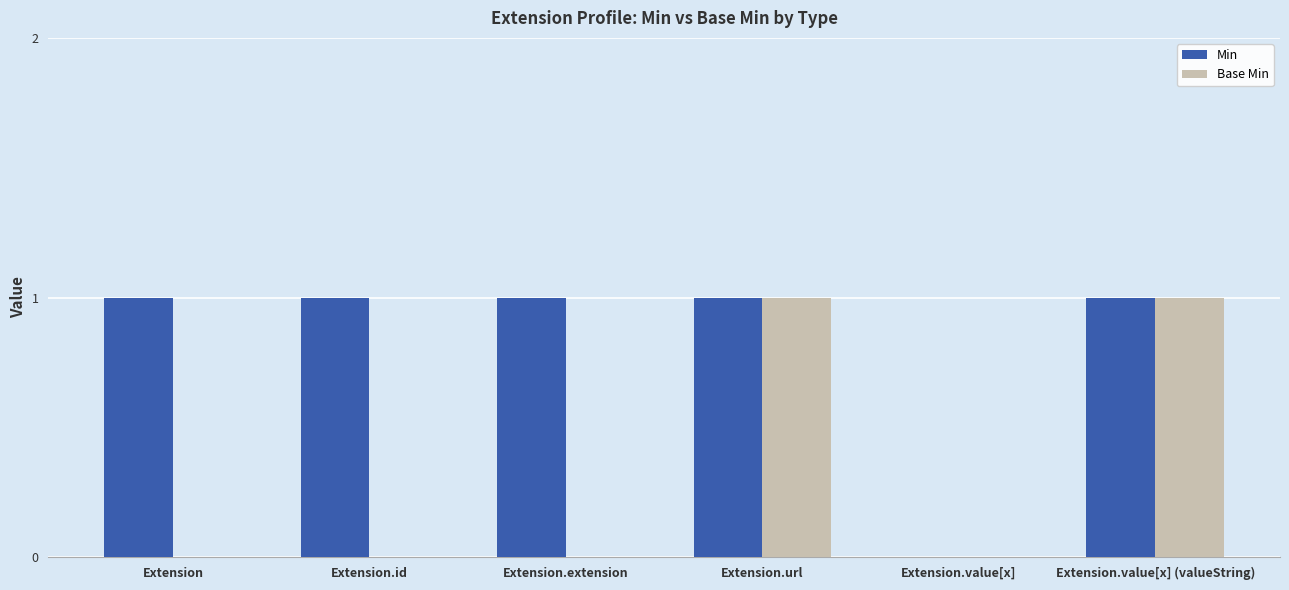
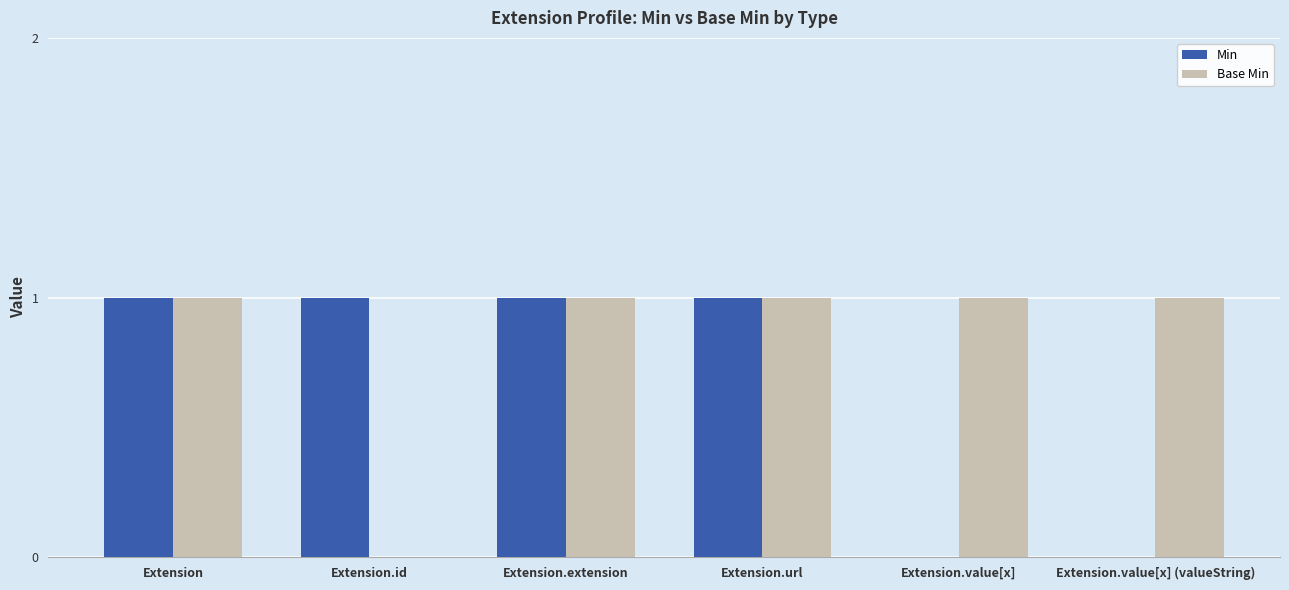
  {
    "Min": {
      "Extension": 1,
      "Extension.id": 1,
      "Extension.extension": 1,
      "Extension.url": 1,
      "Extension.value[x]": 0,
-     "Extension.value[x] (valueString)": 1
+     "Extension.value[x] (valueString)": 0
    },
    "Base Min": {
-     "Extension": 0,
+     "Extension": 1,
      "Extension.id": 0,
-     "Extension.extension": 0,
+     "Extension.extension": 1,
      "Extension.url": 1,
-     "Extension.value[x]": 0,
+     "Extension.value[x]": 1,
      "Extension.value[x] (valueString)": 1
    }
  }
